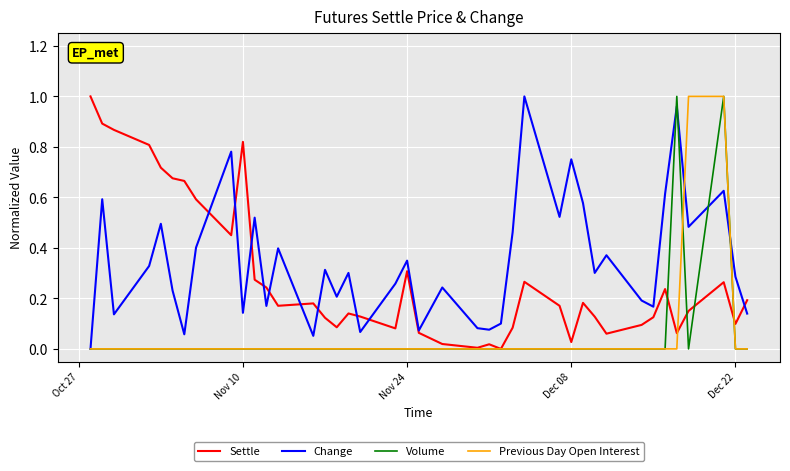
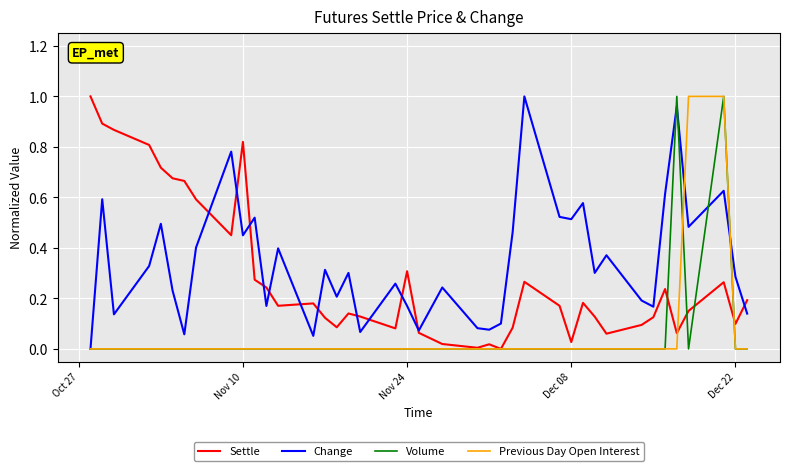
  {
    "Settle": {
      "Nov 10": 0.82,
      "Nov 24": 0.31,
      "Dec 08": 0.03,
      "Dec 22": 0.10
    },
    "Change": {
-     "Nov 10": 0.14,
-     "Nov 24": 0.35,
-     "Dec 08": 0.75,
+     "Nov 10": 0.45,
+     "Nov 24": 0.17,
+     "Dec 08": 0.51,
      "Dec 22": 0.29
    }
  }
